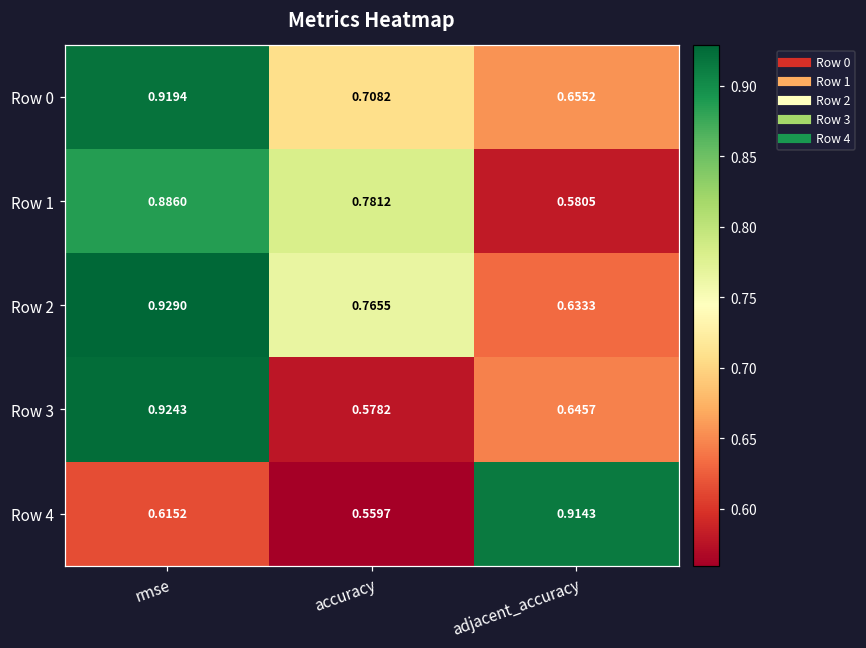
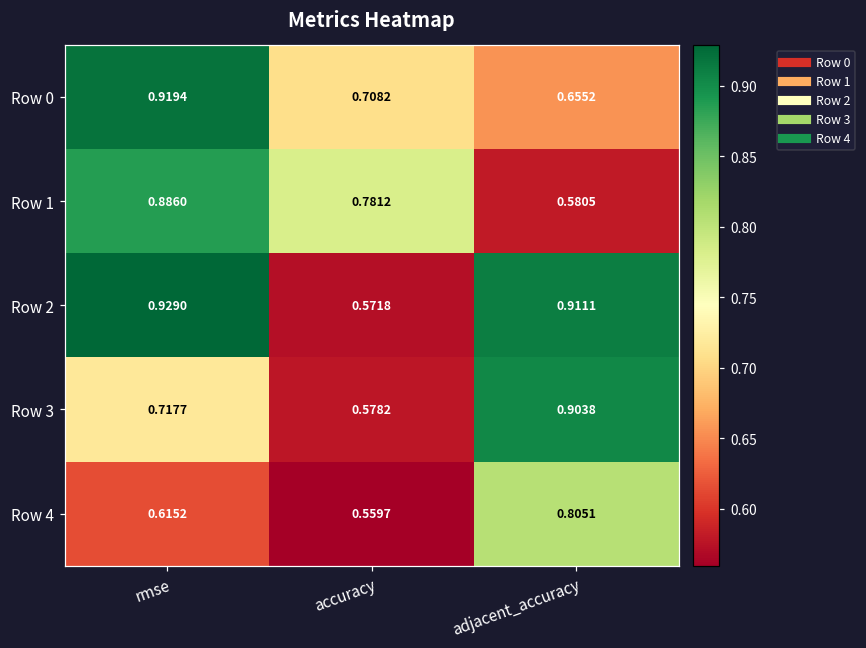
  {
    "Row 0": {
      "rmse": 0.9194,
      "accuracy": 0.7082,
      "adjacent_accuracy": 0.6552
    },
    "Row 1": {
      "rmse": 0.8860,
      "accuracy": 0.7812,
      "adjacent_accuracy": 0.5805
    },
    "Row 2": {
      "rmse": 0.9290,
-     "accuracy": 0.7655,
-     "adjacent_accuracy": 0.6333
+     "accuracy": 0.5718,
+     "adjacent_accuracy": 0.9111
    },
    "Row 3": {
-     "rmse": 0.9243,
+     "rmse": 0.7177,
      "accuracy": 0.5782,
-     "adjacent_accuracy": 0.6457
+     "adjacent_accuracy": 0.9038
    },
    "Row 4": {
      "rmse": 0.6152,
      "accuracy": 0.5597,
-     "adjacent_accuracy": 0.9143
+     "adjacent_accuracy": 0.8051
    }
  }
